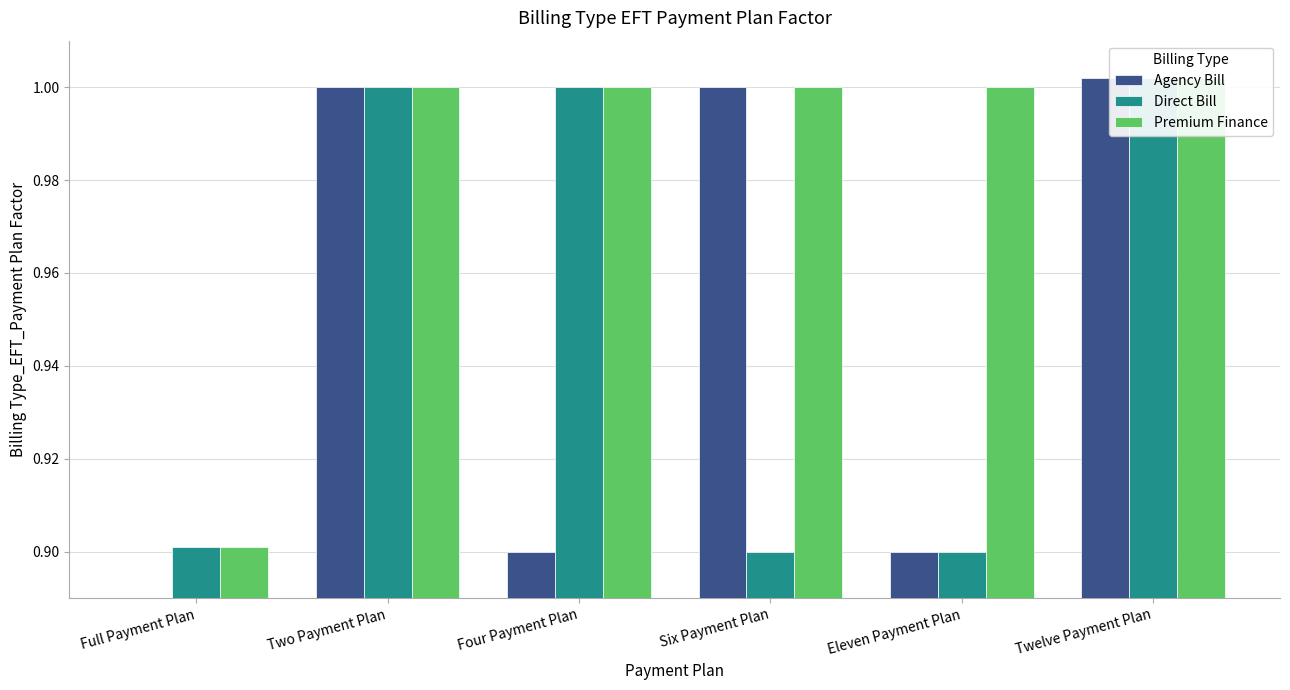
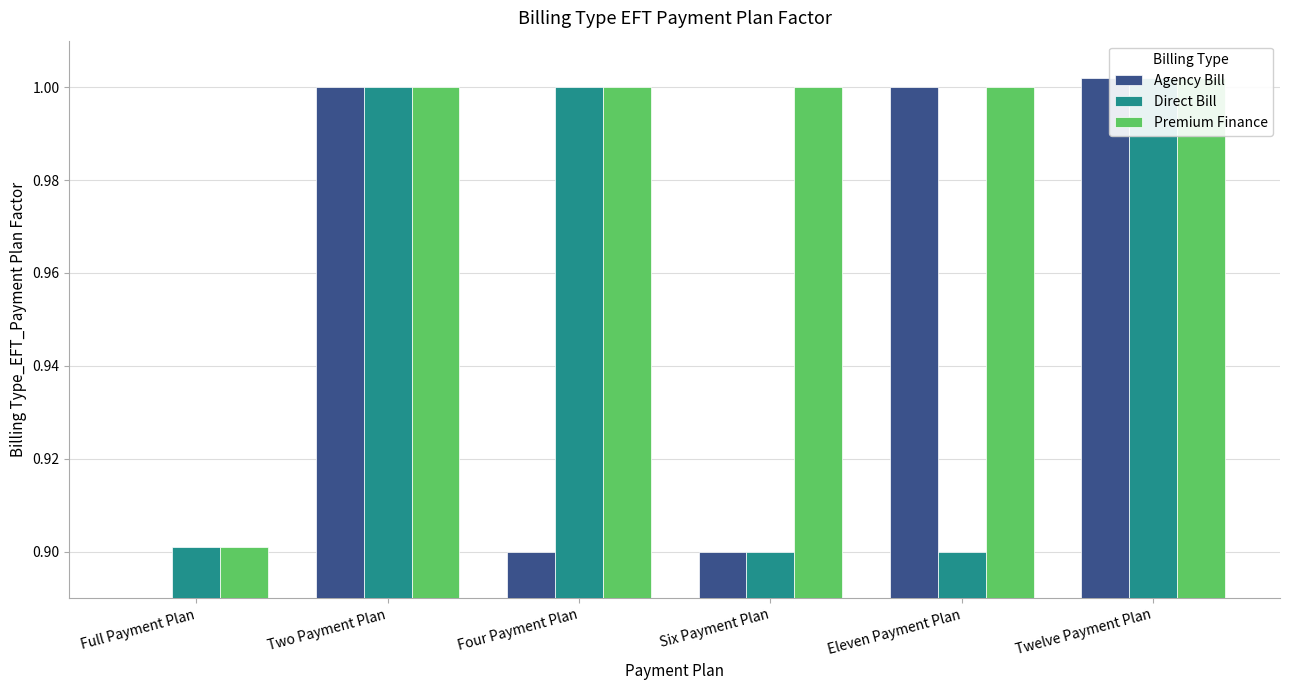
  {
    "Agency Bill": {
      "Two Payment Plan": 1.0,
      "Four Payment Plan": 0.9,
-     "Six Payment Plan": 1.0,
-     "Eleven Payment Plan": 0.9,
+     "Six Payment Plan": 0.9,
+     "Eleven Payment Plan": 1.0,
      "Twelve Payment Plan": 1.002
    },
    "Direct Bill": {
      "Full Payment Plan": 0.901,
      "Two Payment Plan": 1.0,
      "Four Payment Plan": 1.0,
      "Six Payment Plan": 0.9,
      "Eleven Payment Plan": 0.9
    },
    "Premium Finance": {
      "Full Payment Plan": 0.901,
      "Two Payment Plan": 1.0,
      "Four Payment Plan": 1.0,
      "Six Payment Plan": 1.0,
      "Eleven Payment Plan": 1.0
    }
  }
